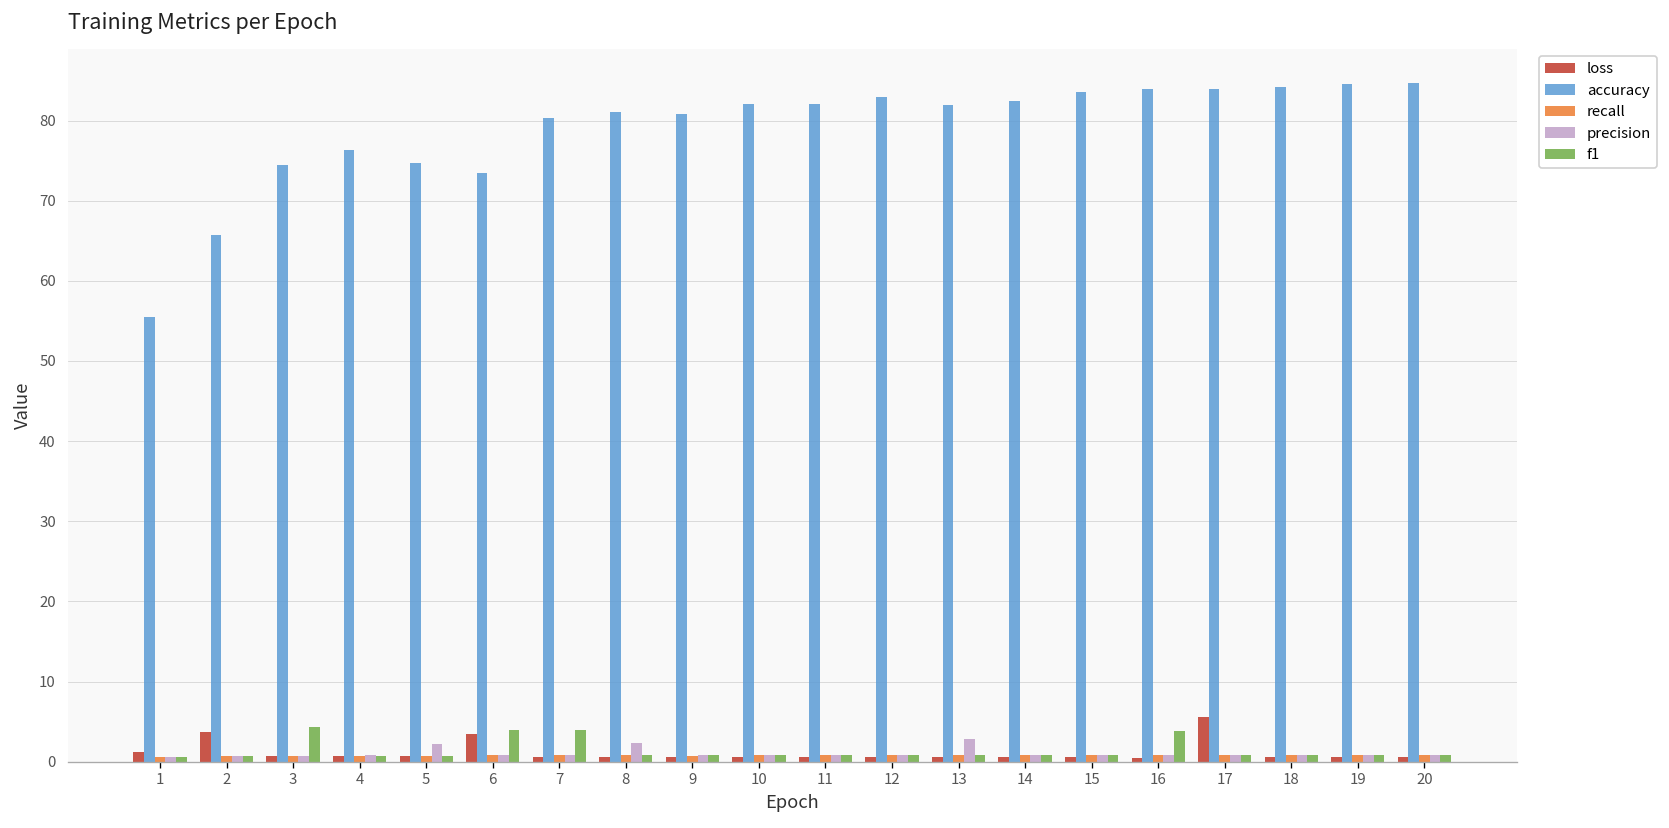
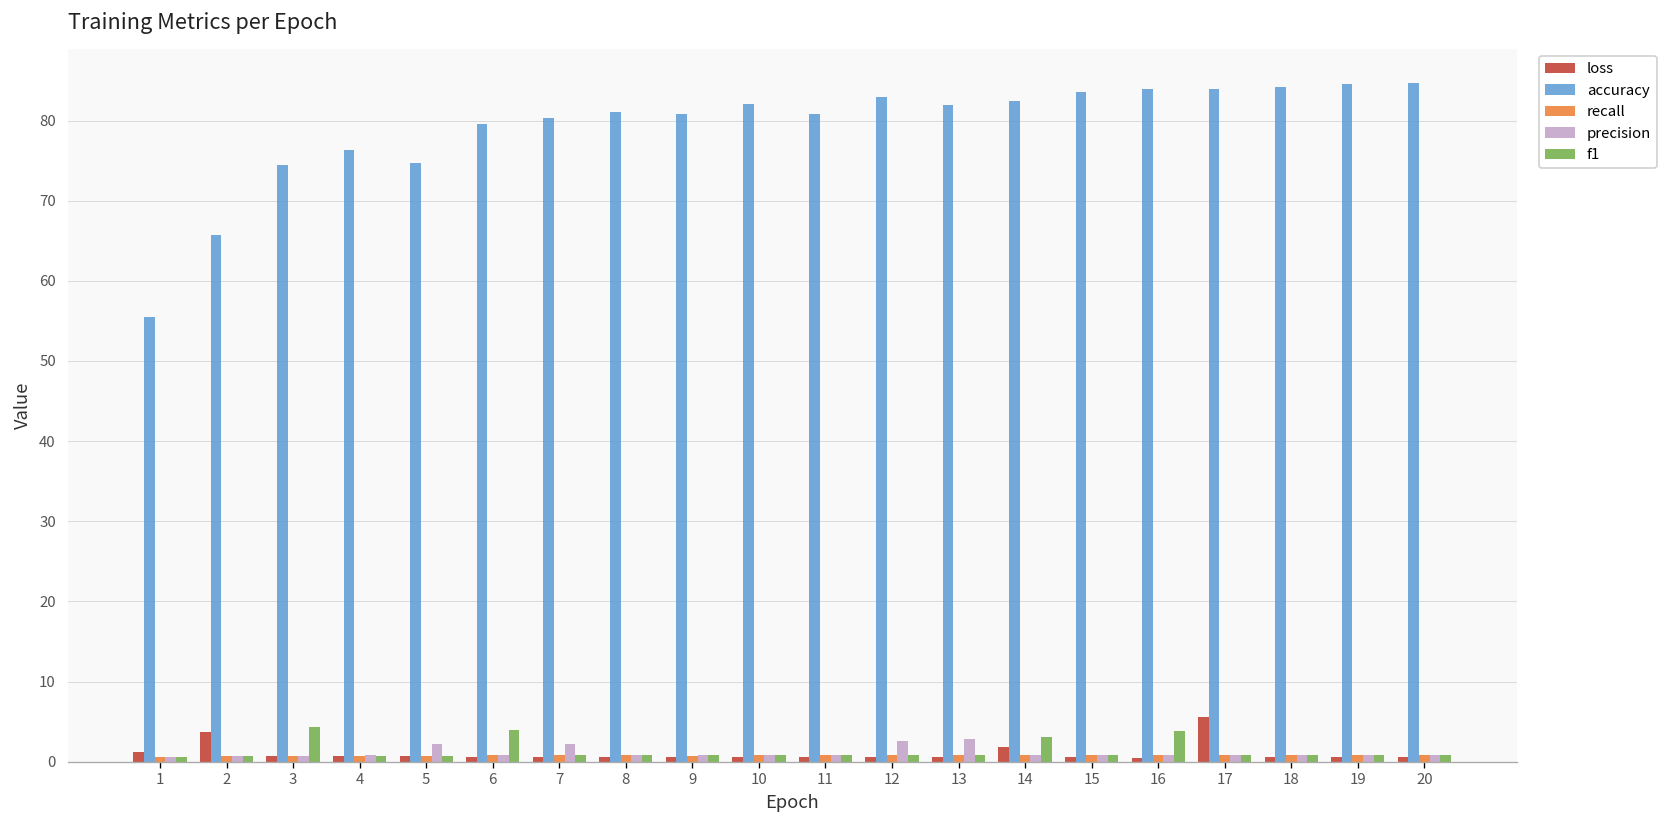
  {
    "loss": {
      "1": 1,
      "2": 4,
      "3": 1,
      "4": 1,
      "5": 1,
-     "6": 3,
+     "6": 1,
      "7": 1,
      "8": 1,
      "9": 1,
      "10": 1,
      "11": 1,
      "12": 1,
      "13": 1,
-     "14": 1,
+     "14": 2,
      "15": 1,
      "16": 1,
      "17": 6,
      "18": 1,
      "19": 1,
      "20": 1
    },
    "accuracy": {
      "1": 56,
      "2": 66,
      "3": 74,
      "4": 76,
      "5": 75,
-     "6": 74,
+     "6": 80,
      "7": 80,
      "8": 81,
      "9": 81,
      "10": 82,
-     "11": 82,
+     "11": 81,
      "12": 83,
      "13": 82,
      "14": 83,
      "15": 84,
      "16": 84,
      "17": 84,
      "18": 84,
      "19": 85,
      "20": 85
    },
    "recall": {
      "1": 1,
      "2": 1,
      "3": 1,
      "4": 1,
      "5": 1,
      "6": 1,
      "7": 1,
      "8": 1,
      "9": 1,
      "10": 1,
      "11": 1,
      "12": 1,
      "13": 1,
      "14": 1,
      "15": 1,
      "16": 1,
      "17": 1,
      "18": 1,
      "19": 1,
      "20": 1
    },
    "precision": {
      "1": 1,
      "2": 1,
      "3": 1,
      "4": 1,
      "5": 2,
      "6": 1,
-     "7": 1,
-     "8": 2,
+     "7": 2,
+     "8": 1,
      "9": 1,
      "10": 1,
      "11": 1,
-     "12": 1,
+     "12": 3,
      "13": 3,
      "14": 1,
      "15": 1,
      "16": 1,
      "17": 1,
      "18": 1,
      "19": 1,
      "20": 1
    },
    "f1": {
      "1": 1,
      "2": 1,
      "3": 4,
      "4": 1,
      "5": 1,
      "6": 4,
-     "7": 4,
+     "7": 1,
      "8": 1,
      "9": 1,
      "10": 1,
      "11": 1,
      "12": 1,
      "13": 1,
-     "14": 1,
+     "14": 3,
      "15": 1,
      "16": 4,
      "17": 1,
      "18": 1,
      "19": 1,
      "20": 1
    }
  }
